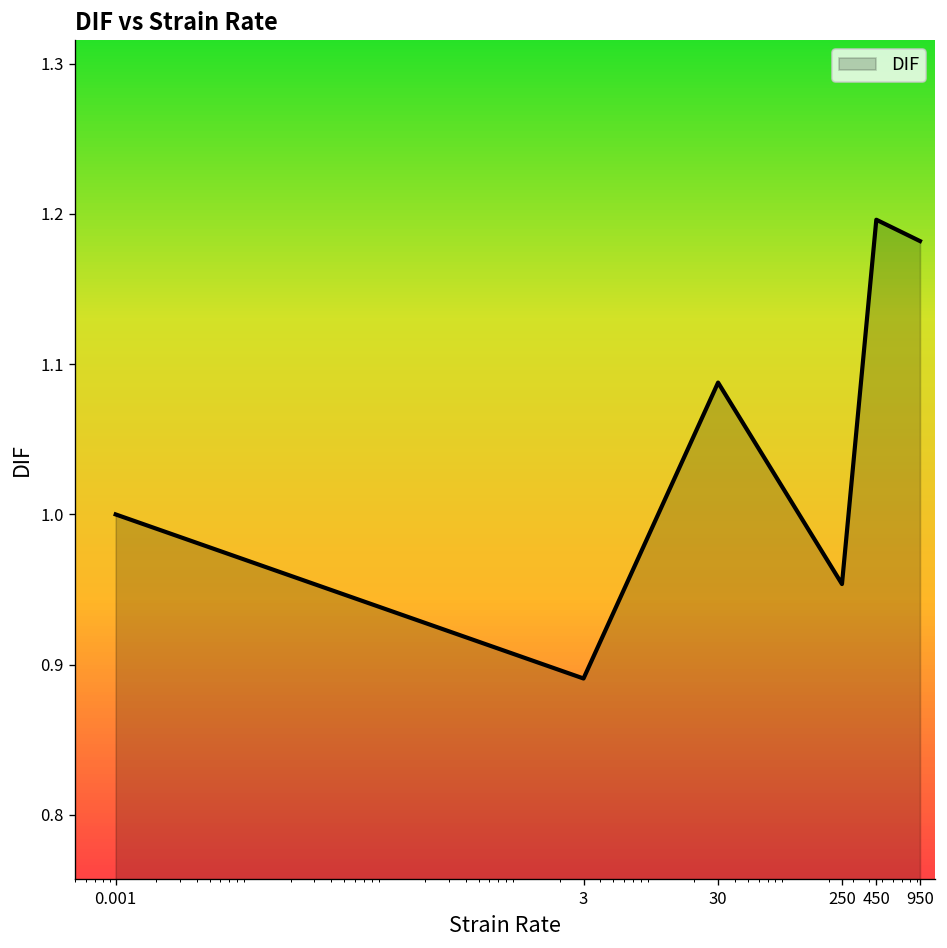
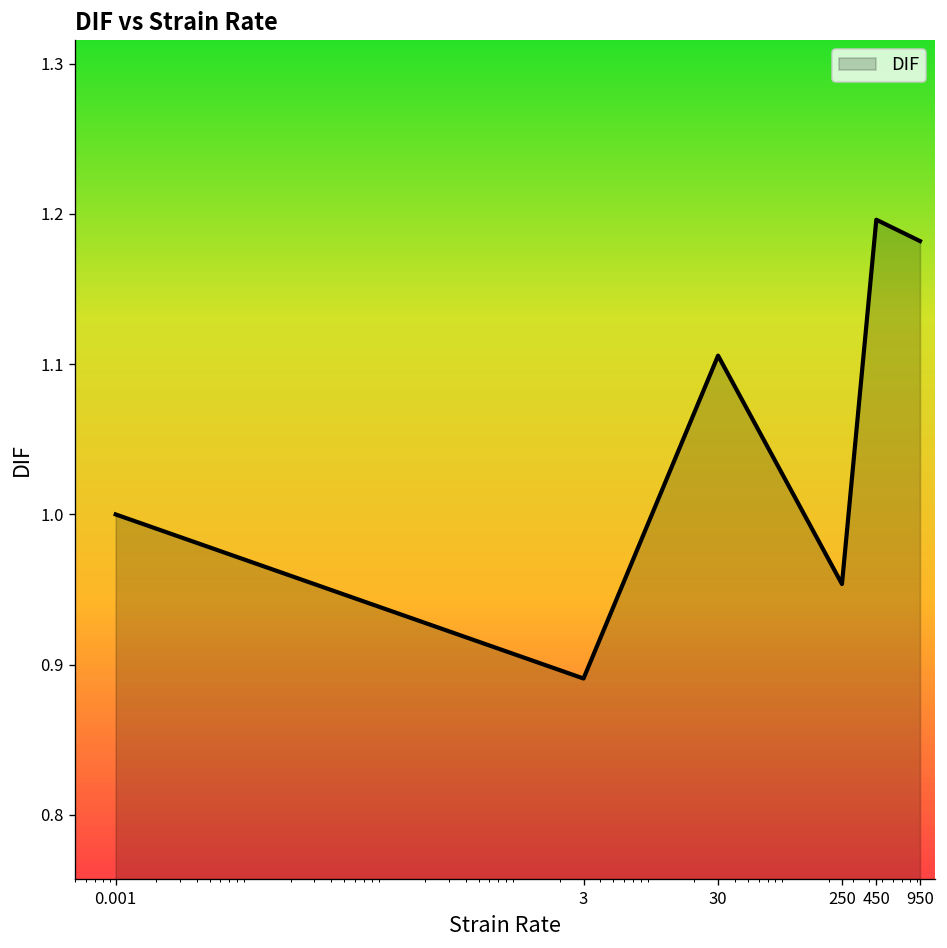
  {
    "0.001": 1.000,
    "3": 0.891,
-   "30": 1.088,
+   "30": 1.106,
    "250": 0.954,
    "450": 1.196,
    "950": 1.182
  }
